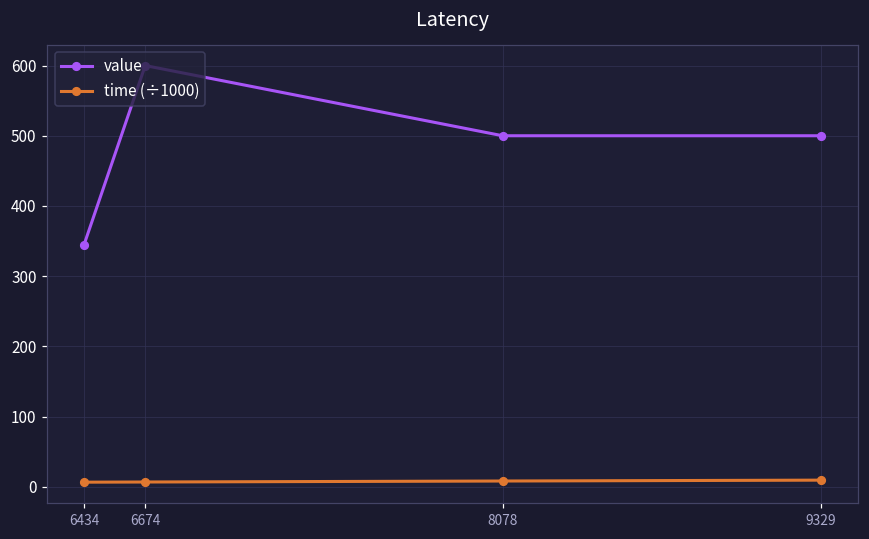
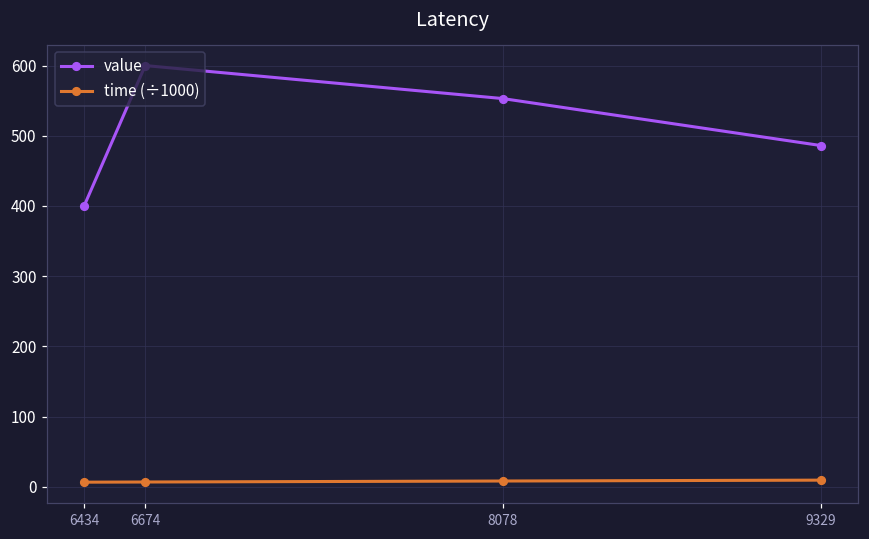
  {
    "value": {
-     "6434": 350,
-     "8078": 500,
-     "9329": 500
+     "6434": 400,
+     "8078": 550,
+     "9329": 490
    },
    "time (÷1000)": {
      "6434": 10,
      "6674": 10,
      "8078": 10,
      "9329": 10
    }
  }
